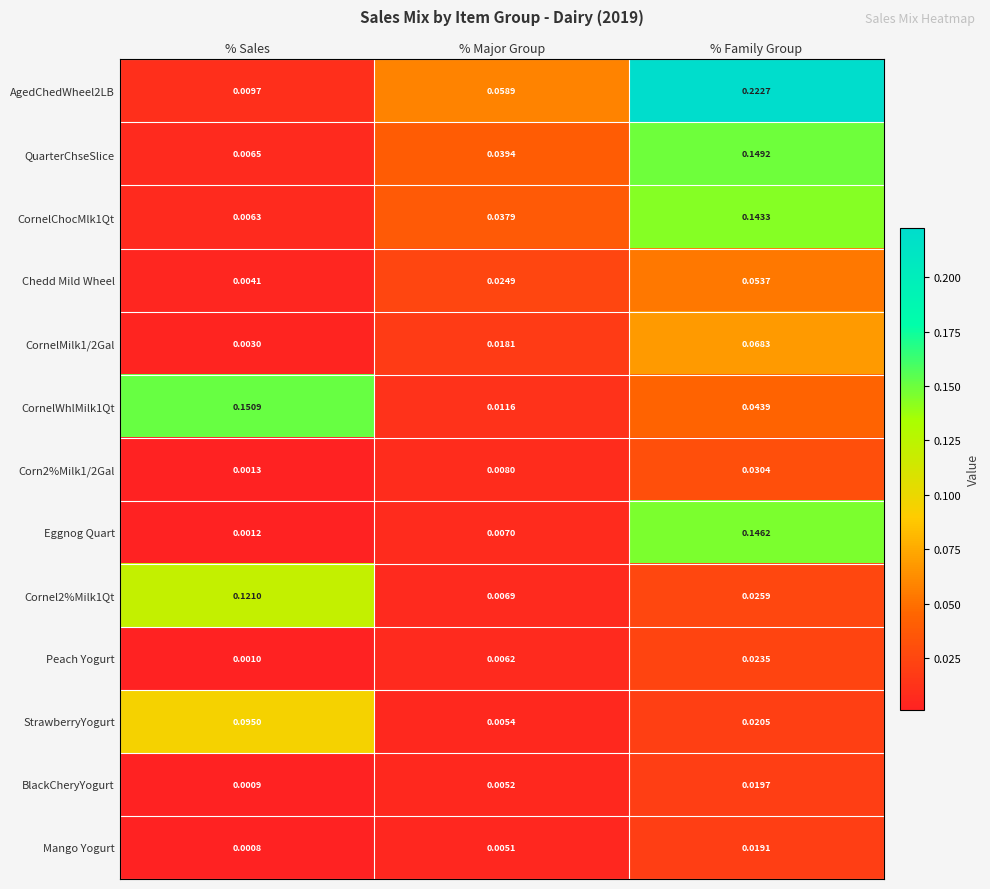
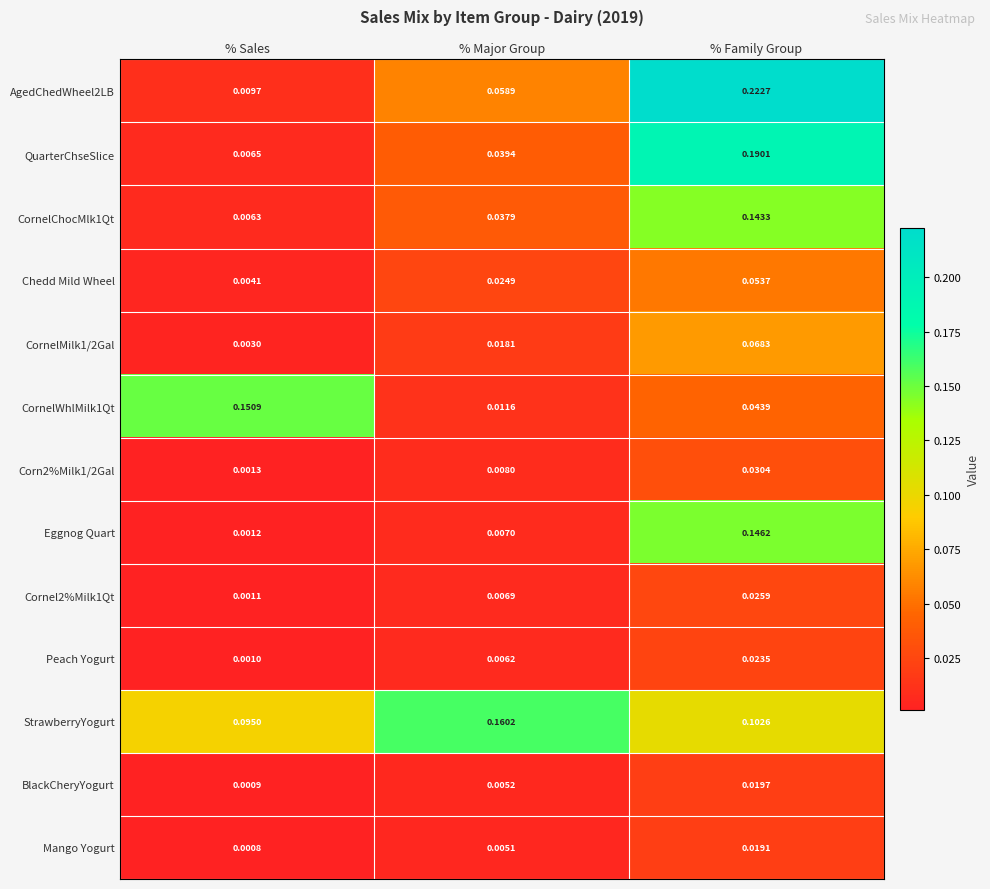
  {
    "AgedChedWheel2LB": {
      "% Sales": 0.0097,
      "% Major Group": 0.0589,
      "% Family Group": 0.2227
    },
    "QuarterChseSlice": {
      "% Sales": 0.0065,
      "% Major Group": 0.0394,
-     "% Family Group": 0.1492
+     "% Family Group": 0.1901
    },
    "CornelChocMlk1Qt": {
      "% Sales": 0.0063,
      "% Major Group": 0.0379,
      "% Family Group": 0.1433
    },
    "Chedd Mild Wheel": {
      "% Sales": 0.0041,
      "% Major Group": 0.0249,
      "% Family Group": 0.0537
    },
    "CornelMilk1/2Gal": {
      "% Sales": 0.0030,
      "% Major Group": 0.0181,
      "% Family Group": 0.0683
    },
    "CornelWhlMilk1Qt": {
      "% Sales": 0.1509,
      "% Major Group": 0.0116,
      "% Family Group": 0.0439
    },
    "Corn2%Milk1/2Gal": {
      "% Sales": 0.0013,
      "% Major Group": 0.0080,
      "% Family Group": 0.0304
    },
    "Eggnog Quart": {
      "% Sales": 0.0012,
      "% Major Group": 0.0070,
      "% Family Group": 0.1462
    },
    "Cornel2%Milk1Qt": {
-     "% Sales": 0.1210,
+     "% Sales": 0.0011,
      "% Major Group": 0.0069,
      "% Family Group": 0.0259
    },
    "Peach Yogurt": {
      "% Sales": 0.0010,
      "% Major Group": 0.0062,
      "% Family Group": 0.0235
    },
    "StrawberryYogurt": {
      "% Sales": 0.0950,
-     "% Major Group": 0.0054,
-     "% Family Group": 0.0205
+     "% Major Group": 0.1602,
+     "% Family Group": 0.1026
    },
    "BlackCheryYogurt": {
      "% Sales": 0.0009,
      "% Major Group": 0.0052,
      "% Family Group": 0.0197
    },
    "Mango Yogurt": {
      "% Sales": 0.0008,
      "% Major Group": 0.0051,
      "% Family Group": 0.0191
    }
  }
